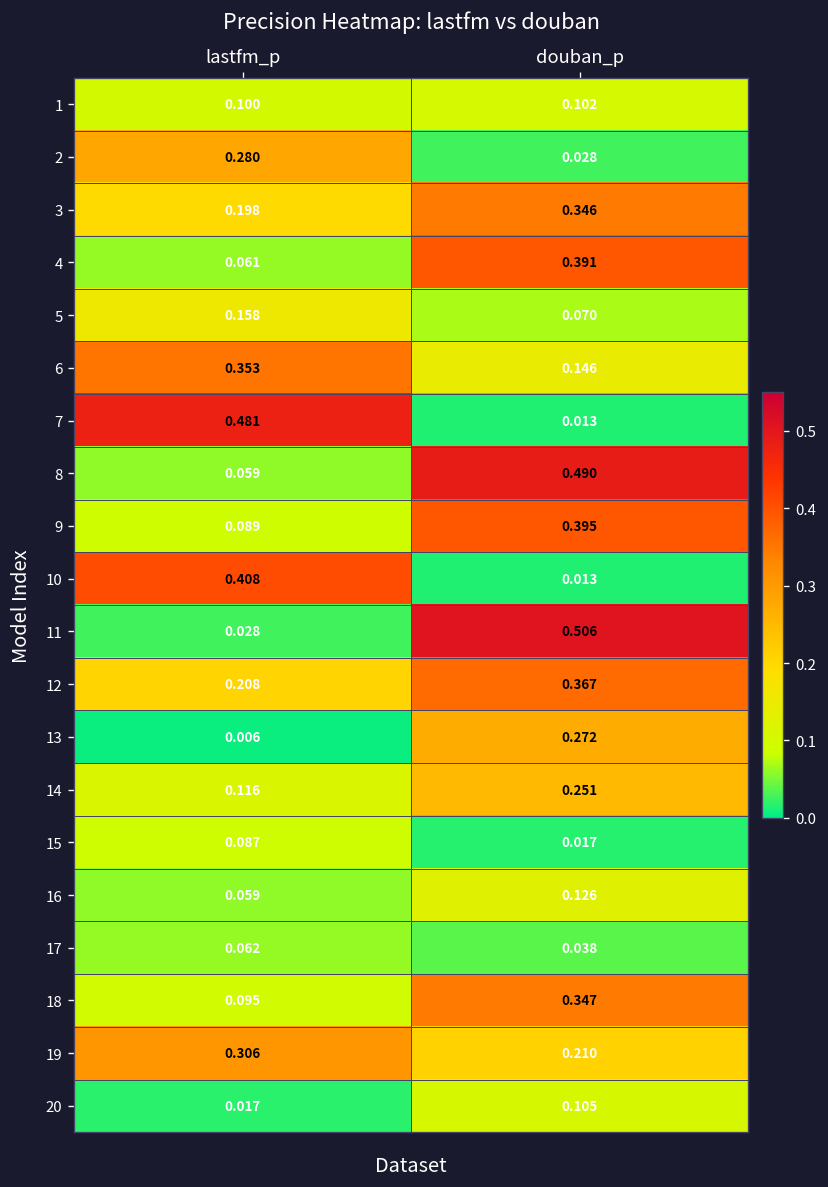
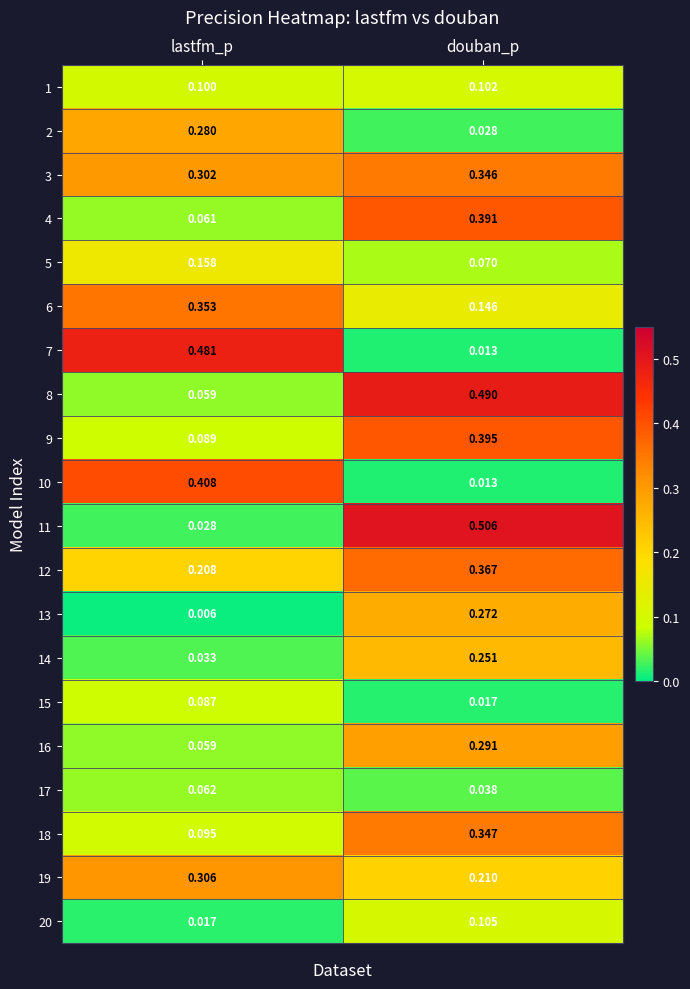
  {
    "1": {
      "lastfm_p": 0.100,
      "douban_p": 0.102
    },
    "2": {
      "lastfm_p": 0.280,
      "douban_p": 0.028
    },
    "3": {
-     "lastfm_p": 0.198,
+     "lastfm_p": 0.302,
      "douban_p": 0.346
    },
    "4": {
      "lastfm_p": 0.061,
      "douban_p": 0.391
    },
    "5": {
      "lastfm_p": 0.158,
      "douban_p": 0.070
    },
    "6": {
      "lastfm_p": 0.353,
      "douban_p": 0.146
    },
    "7": {
      "lastfm_p": 0.481,
      "douban_p": 0.013
    },
    "8": {
      "lastfm_p": 0.059,
      "douban_p": 0.490
    },
    "9": {
      "lastfm_p": 0.089,
      "douban_p": 0.395
    },
    "10": {
      "lastfm_p": 0.408,
      "douban_p": 0.013
    },
    "11": {
      "lastfm_p": 0.028,
      "douban_p": 0.506
    },
    "12": {
      "lastfm_p": 0.208,
      "douban_p": 0.367
    },
    "13": {
      "lastfm_p": 0.006,
      "douban_p": 0.272
    },
    "14": {
-     "lastfm_p": 0.116,
+     "lastfm_p": 0.033,
      "douban_p": 0.251
    },
    "15": {
      "lastfm_p": 0.087,
      "douban_p": 0.017
    },
    "16": {
      "lastfm_p": 0.059,
-     "douban_p": 0.126
+     "douban_p": 0.291
    },
    "17": {
      "lastfm_p": 0.062,
      "douban_p": 0.038
    },
    "18": {
      "lastfm_p": 0.095,
      "douban_p": 0.347
    },
    "19": {
      "lastfm_p": 0.306,
      "douban_p": 0.210
    },
    "20": {
      "lastfm_p": 0.017,
      "douban_p": 0.105
    }
  }
